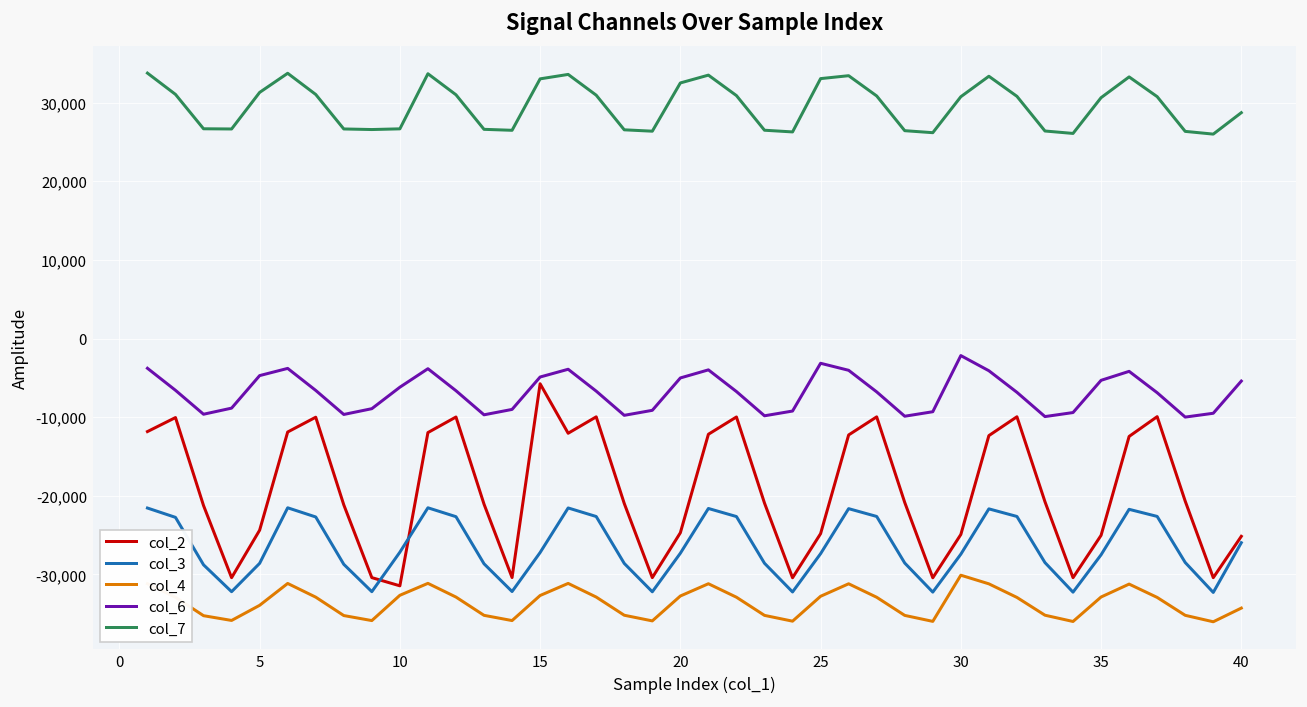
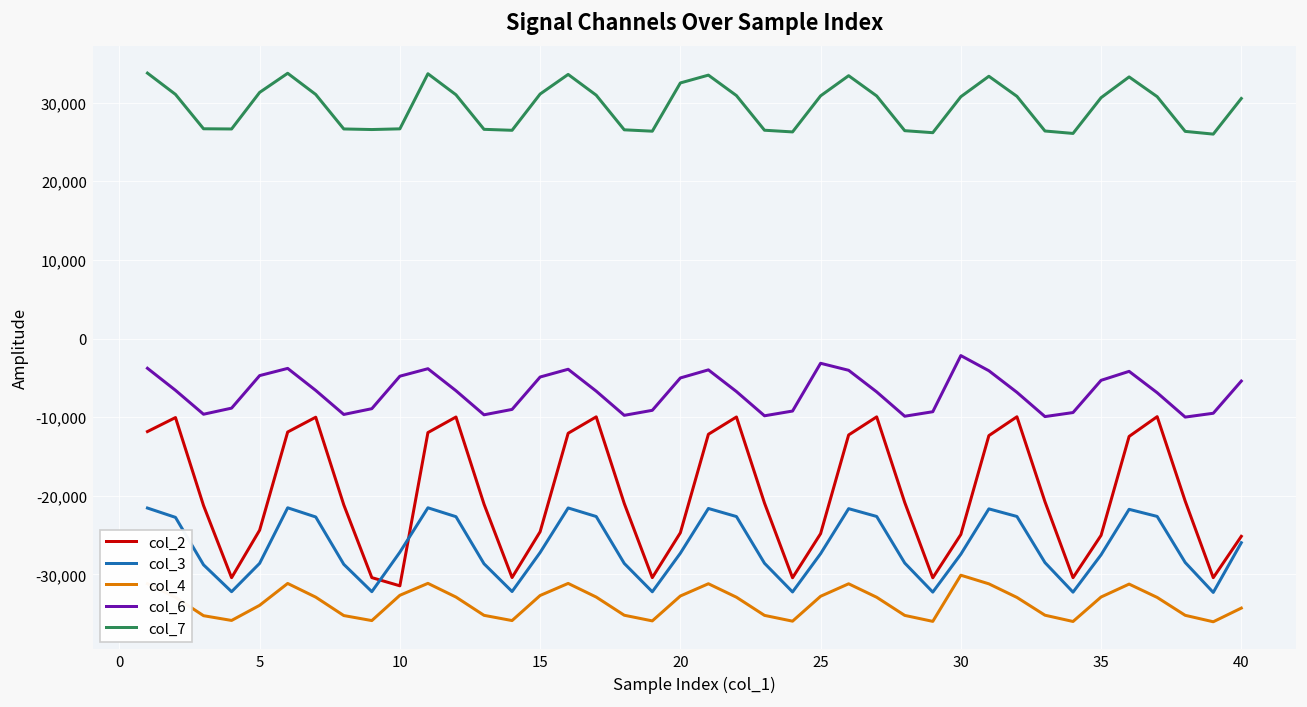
  {
    "col_2": {
      "5": "-24,000",
      "10": "-31,000",
-     "15": "-6,000",
+     "15": "-25,000",
      "20": "-25,000",
      "25": "-25,000",
      "30": "-25,000",
      "35": "-25,000",
      "40": "-25,000"
    },
    "col_3": {
      "5": "-29,000",
      "10": "-27,000",
      "15": "-27,000",
      "20": "-27,000",
      "25": "-27,000",
      "30": "-27,000",
      "35": "-28,000",
      "40": "-26,000"
    },
    "col_4": {
      "5": "-34,000",
      "10": "-33,000",
      "15": "-33,000",
      "20": "-33,000",
      "25": "-33,000",
      "30": "-30,000",
      "35": "-33,000",
      "40": "-34,000"
    },
    "col_6": {
      "5": "-5,000",
-     "10": "-6,000",
+     "10": "-5,000",
      "15": "-5,000",
      "20": "-5,000",
      "25": "-3,000",
      "30": "-2,000",
      "35": "-5,000",
      "40": "-5,000"
    },
    "col_7": {
      "5": "31,000",
      "10": "27,000",
-     "15": "33,000",
+     "15": "31,000",
      "20": "32,000",
-     "25": "33,000",
+     "25": "31,000",
      "30": "31,000",
      "35": "31,000",
-     "40": "29,000"
+     "40": "31,000"
    }
  }
